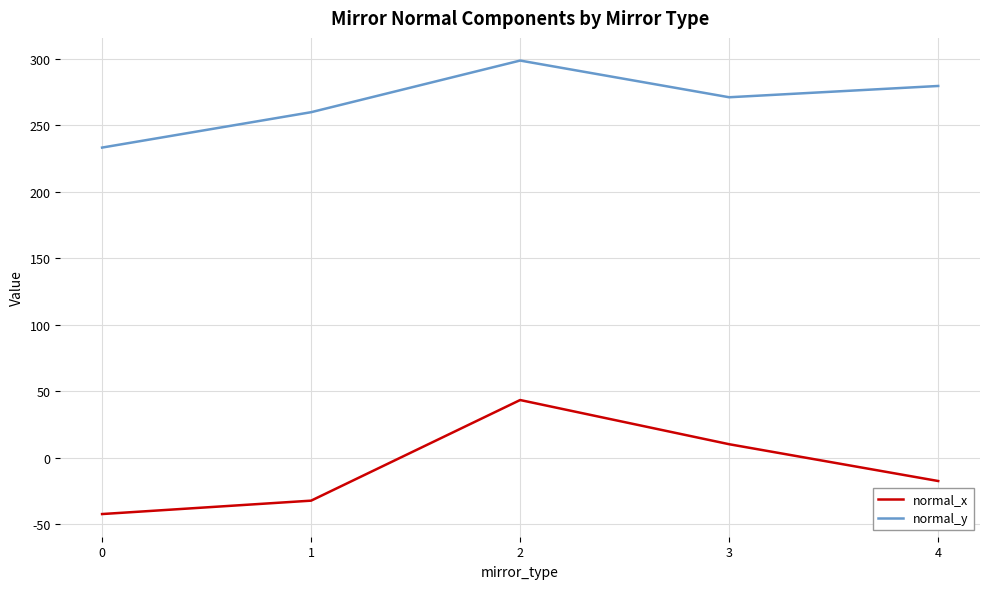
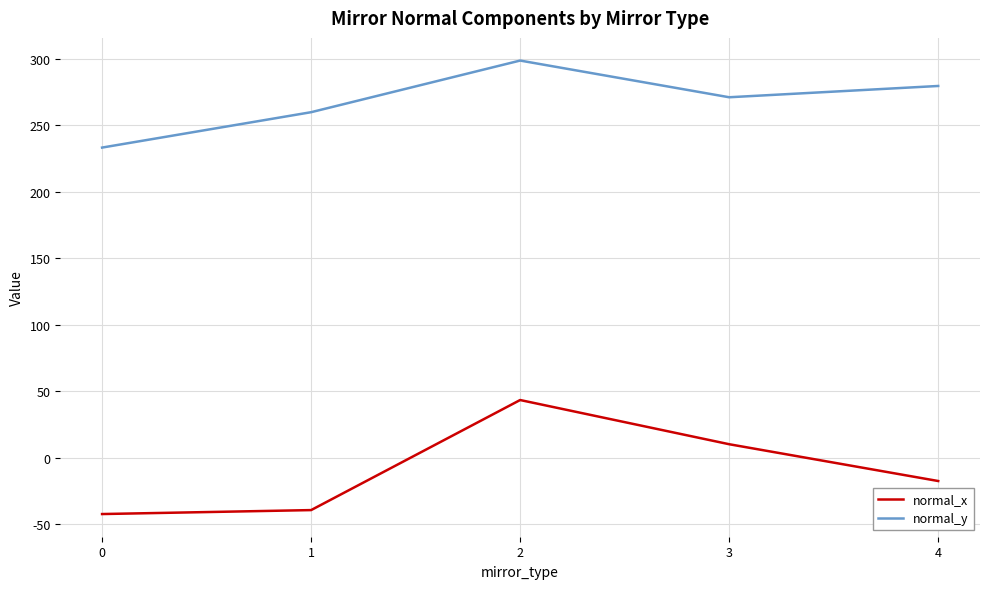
  {
    "normal_x": {
      "0": -43,
-     "1": -32,
+     "1": -40,
      "2": 43,
      "3": 10,
      "4": -18
    },
    "normal_y": {
      "0": 233,
      "1": 260,
      "2": 299,
      "3": 271,
      "4": 280
    }
  }
